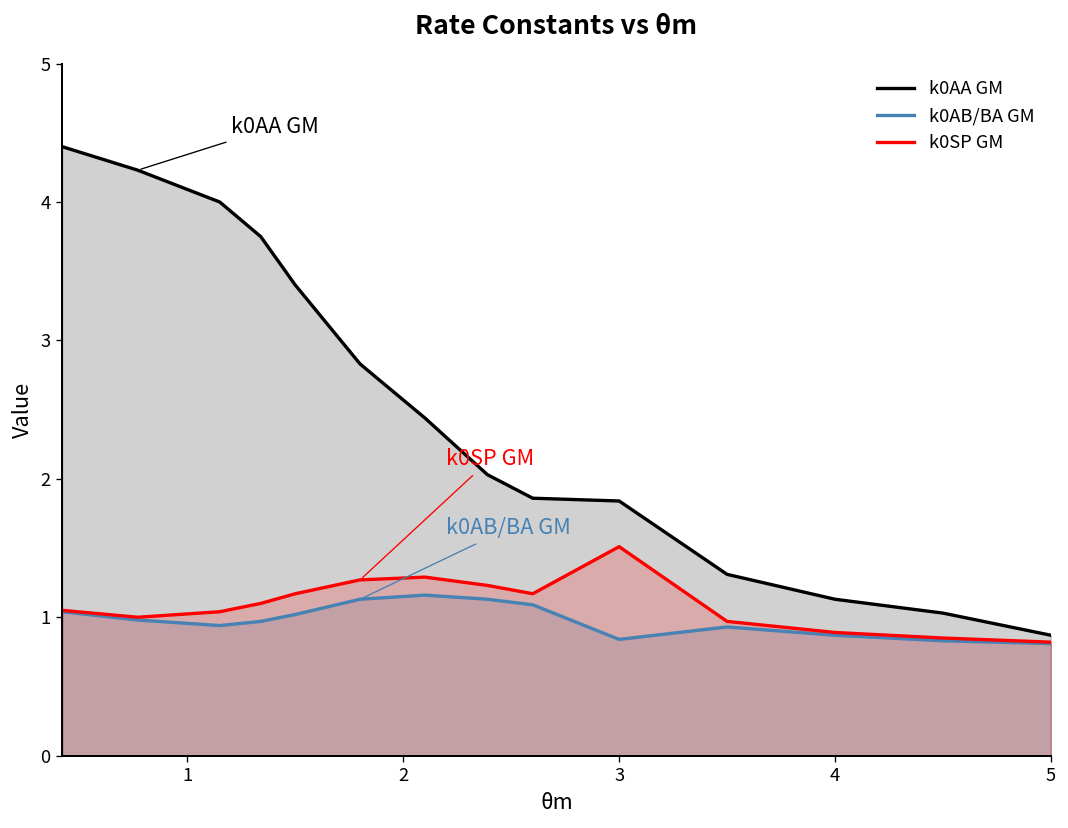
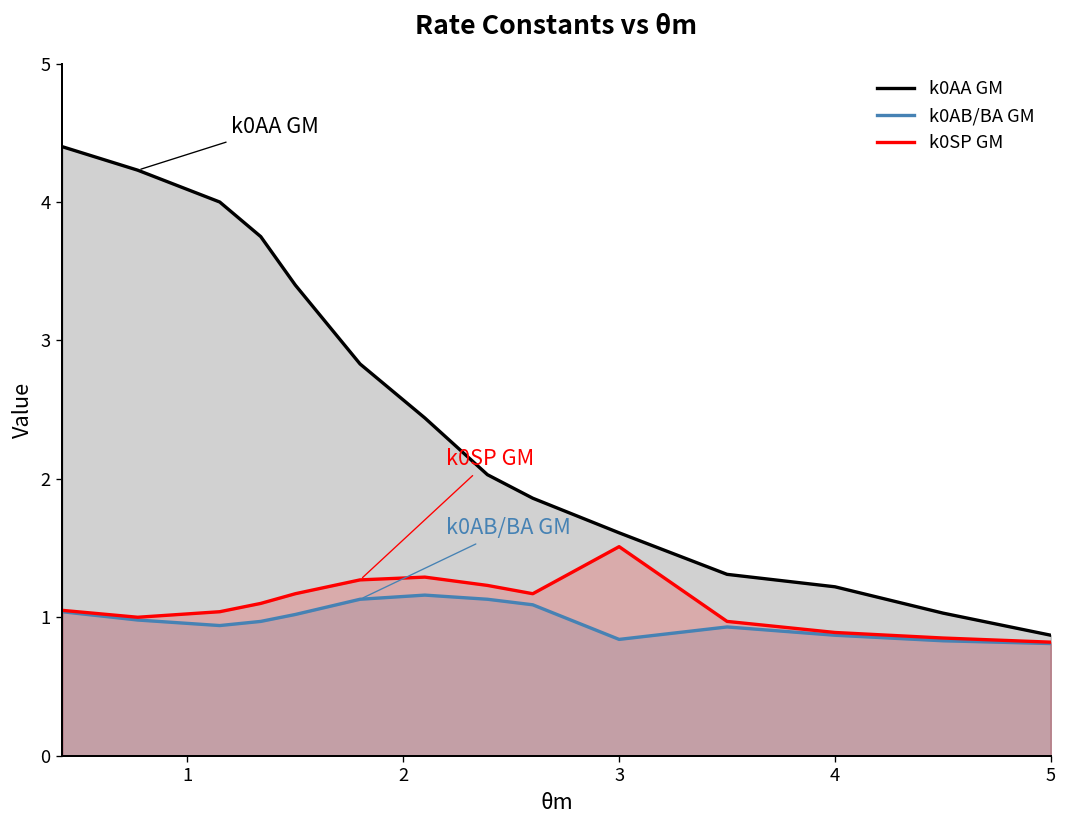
  {
    "k0AA GM": {
-     "3": 1.84,
-     "4": 1.13,
+     "3": 1.61,
+     "4": 1.22,
      "5": 0.87
    },
    "k0AB/BA GM": {
      "3": 0.84
    },
    "k0SP GM": {
      "3": 1.51
    }
  }
